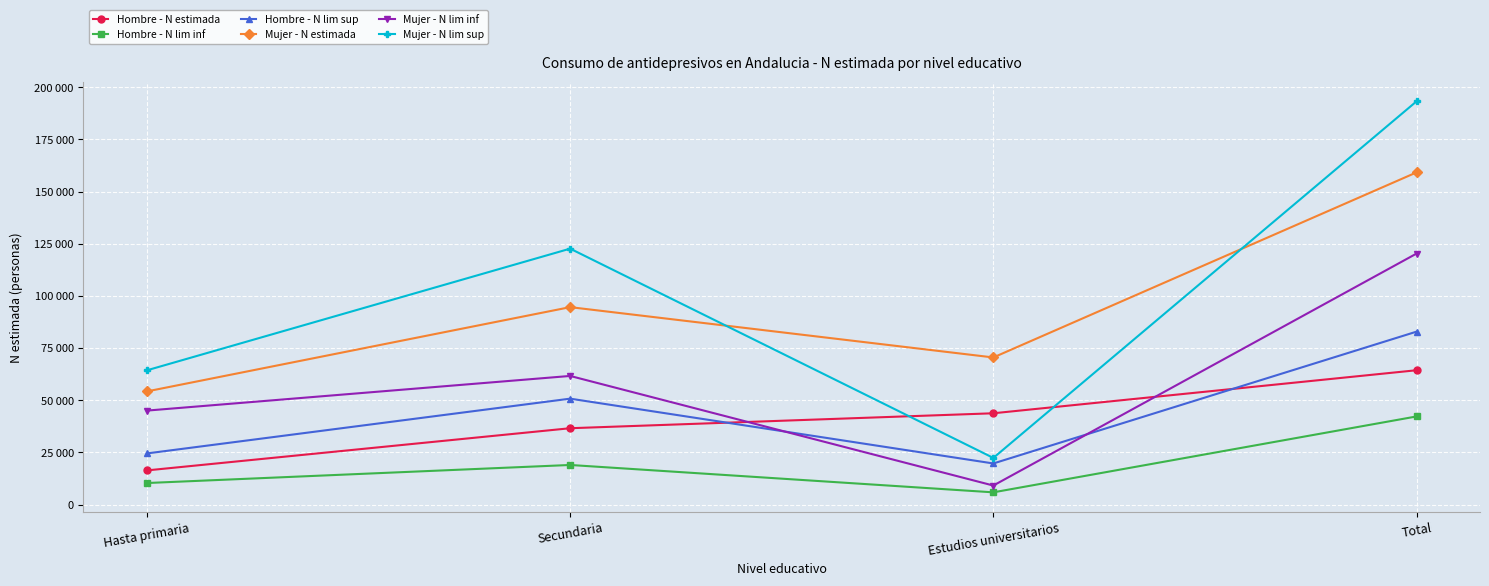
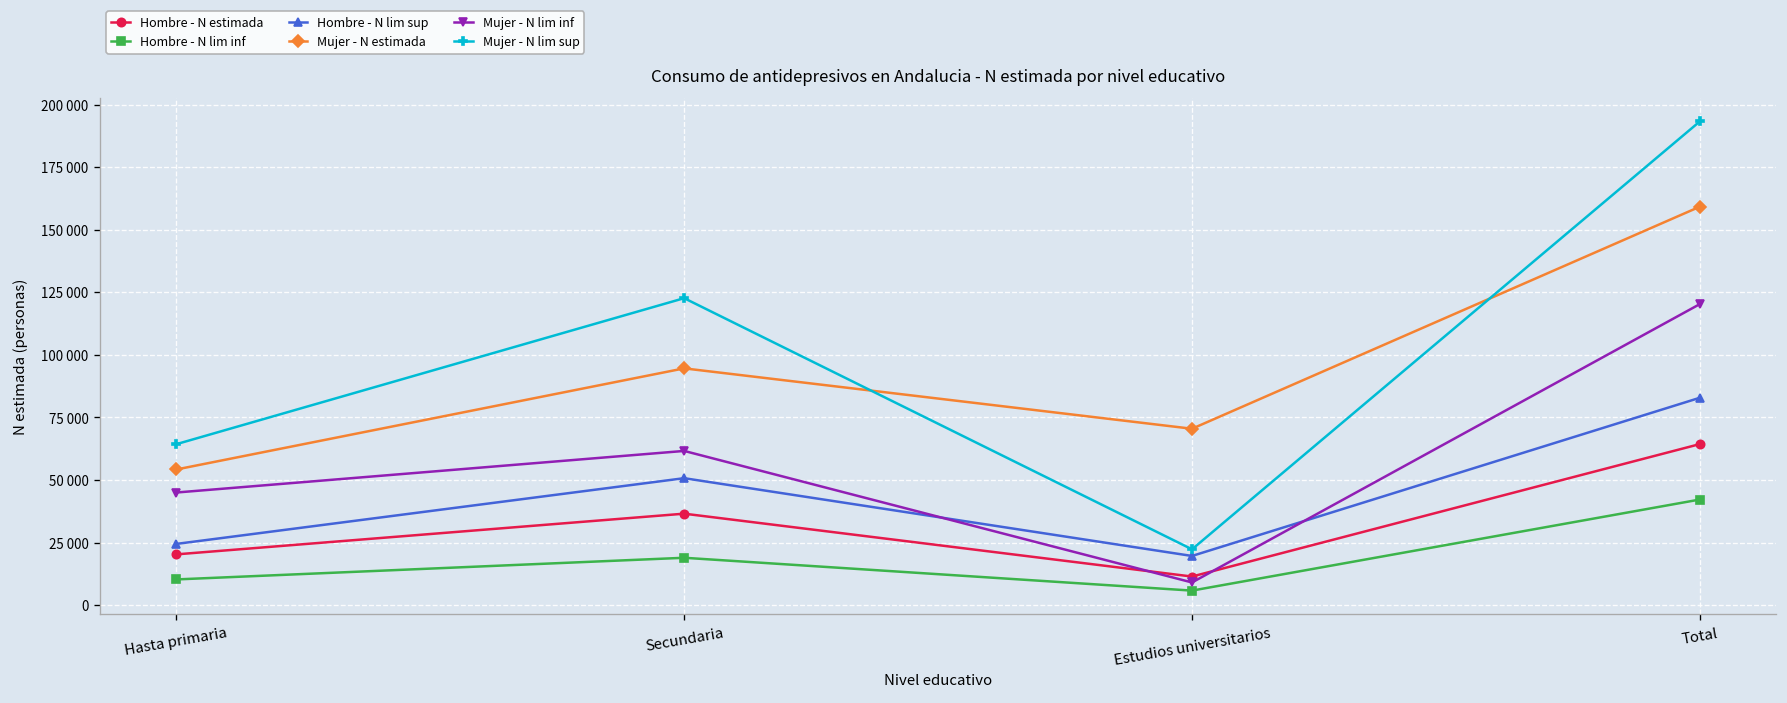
  {
    "Hombre - N estimada": {
-     "Hasta primaria": 16000,
+     "Hasta primaria": 20000,
      "Secundaria": 37000,
-     "Estudios universitarios": 44000,
+     "Estudios universitarios": 11000,
      "Total": 64000
    },
    "Hombre - N lim inf": {
      "Hasta primaria": 10000,
      "Secundaria": 19000,
      "Estudios universitarios": 6000,
      "Total": 42000
    },
    "Hombre - N lim sup": {
      "Hasta primaria": 24000,
      "Secundaria": 51000,
      "Estudios universitarios": 20000,
      "Total": 83000
    },
    "Mujer - N estimada": {
      "Hasta primaria": 54000,
      "Secundaria": 95000,
      "Estudios universitarios": 70000,
      "Total": 159000
    },
    "Mujer - N lim inf": {
      "Hasta primaria": 45000,
      "Secundaria": 62000,
      "Estudios universitarios": 9000,
      "Total": 120000
    },
    "Mujer - N lim sup": {
      "Hasta primaria": 64000,
      "Secundaria": 123000,
      "Estudios universitarios": 22000,
      "Total": 193000
    }
  }
